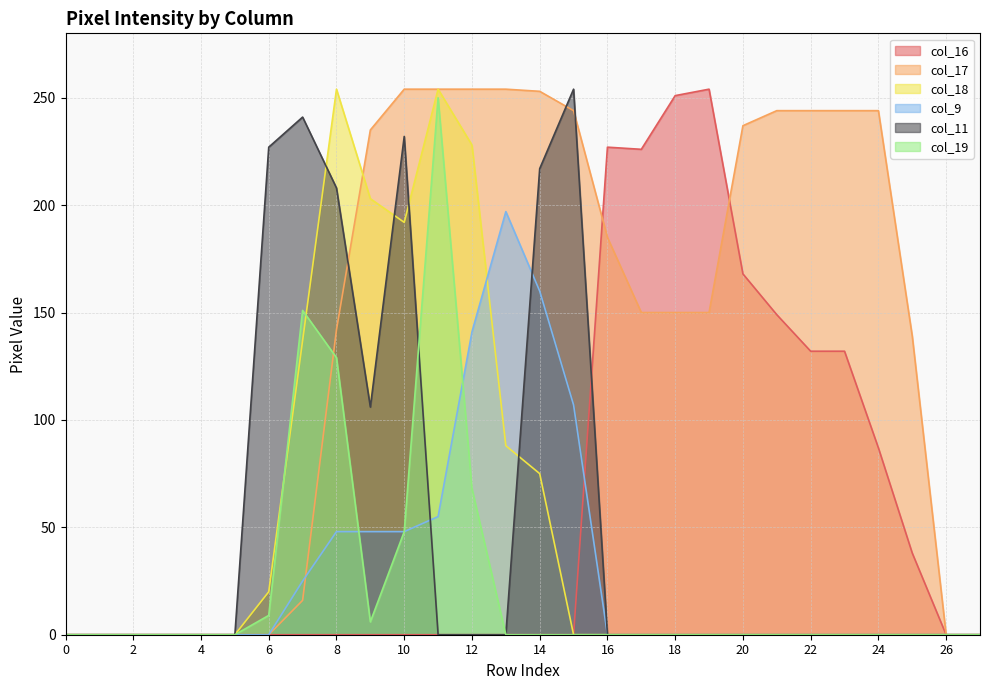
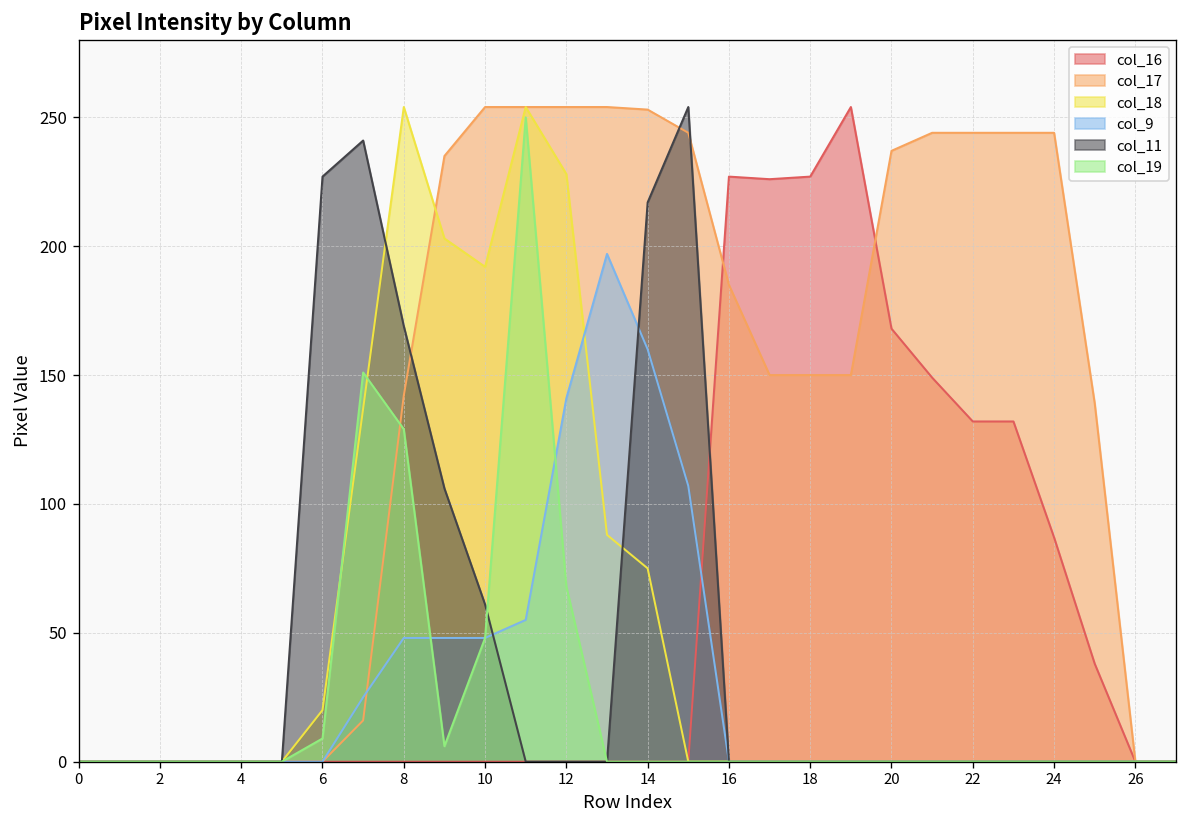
  {
    "col_16": {
      "8": 0,
      "10": 0,
      "16": 227,
-     "18": 251,
+     "18": 227,
      "20": 168,
      "22": 132,
      "24": 87
    },
    "col_9": {
      "8": 48,
      "12": 141,
      "14": 160
    },
    "col_11": {
      "6": 227,
-     "8": 208,
-     "10": 232,
+     "8": 169,
+     "10": 61,
      "14": 217
    },
    "col_19": {
      "6": 9,
      "8": 129,
      "12": 68
    }
  }
